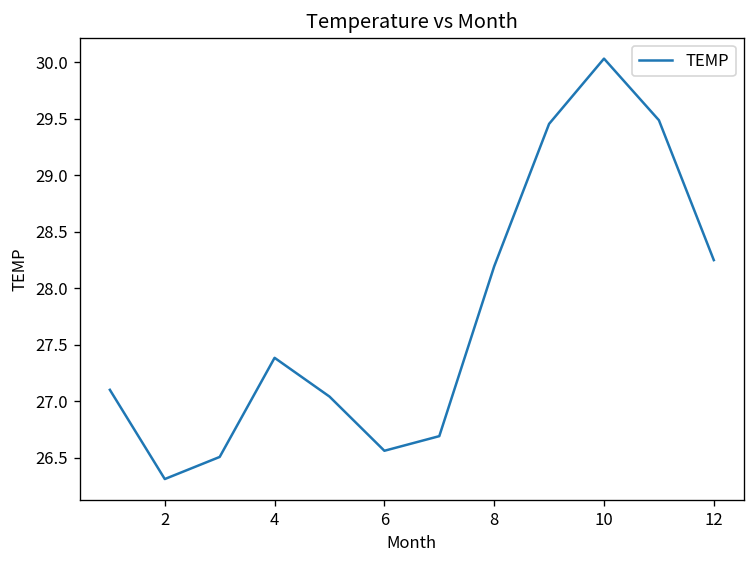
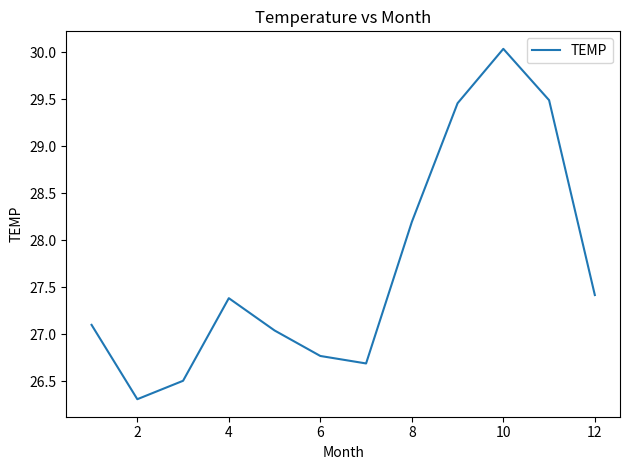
  {
    "2": 26.3,
    "4": 27.4,
-   "6": 26.6,
+   "6": 26.8,
    "8": 28.2,
    "10": 30.0,
-   "12": 28.2
+   "12": 27.4
  }
